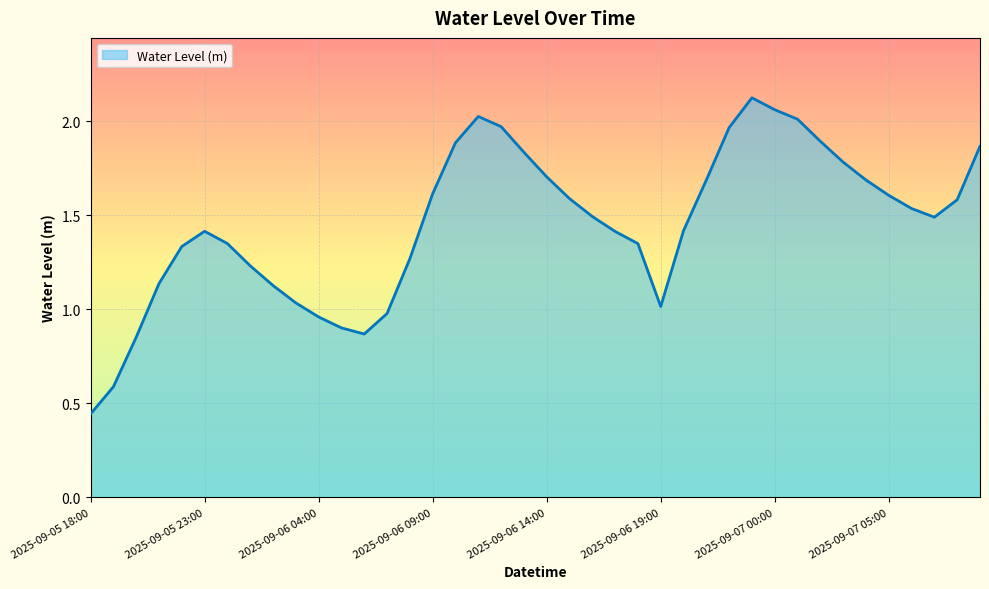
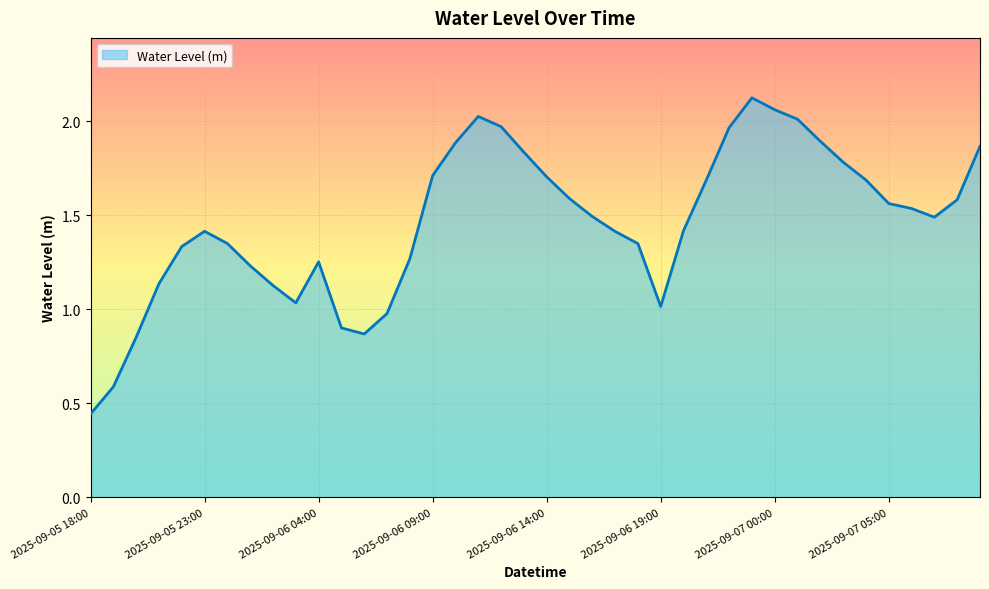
  {
    "2025-09-05 18:00": 0.44,
    "2025-09-05 23:00": 1.42,
-   "2025-09-06 04:00": 0.96,
-   "2025-09-06 09:00": 1.61,
+   "2025-09-06 04:00": 1.25,
+   "2025-09-06 09:00": 1.71,
    "2025-09-06 14:00": 1.70,
    "2025-09-06 19:00": 1.01,
    "2025-09-07 00:00": 2.06,
-   "2025-09-07 05:00": 1.61
+   "2025-09-07 05:00": 1.56
  }
